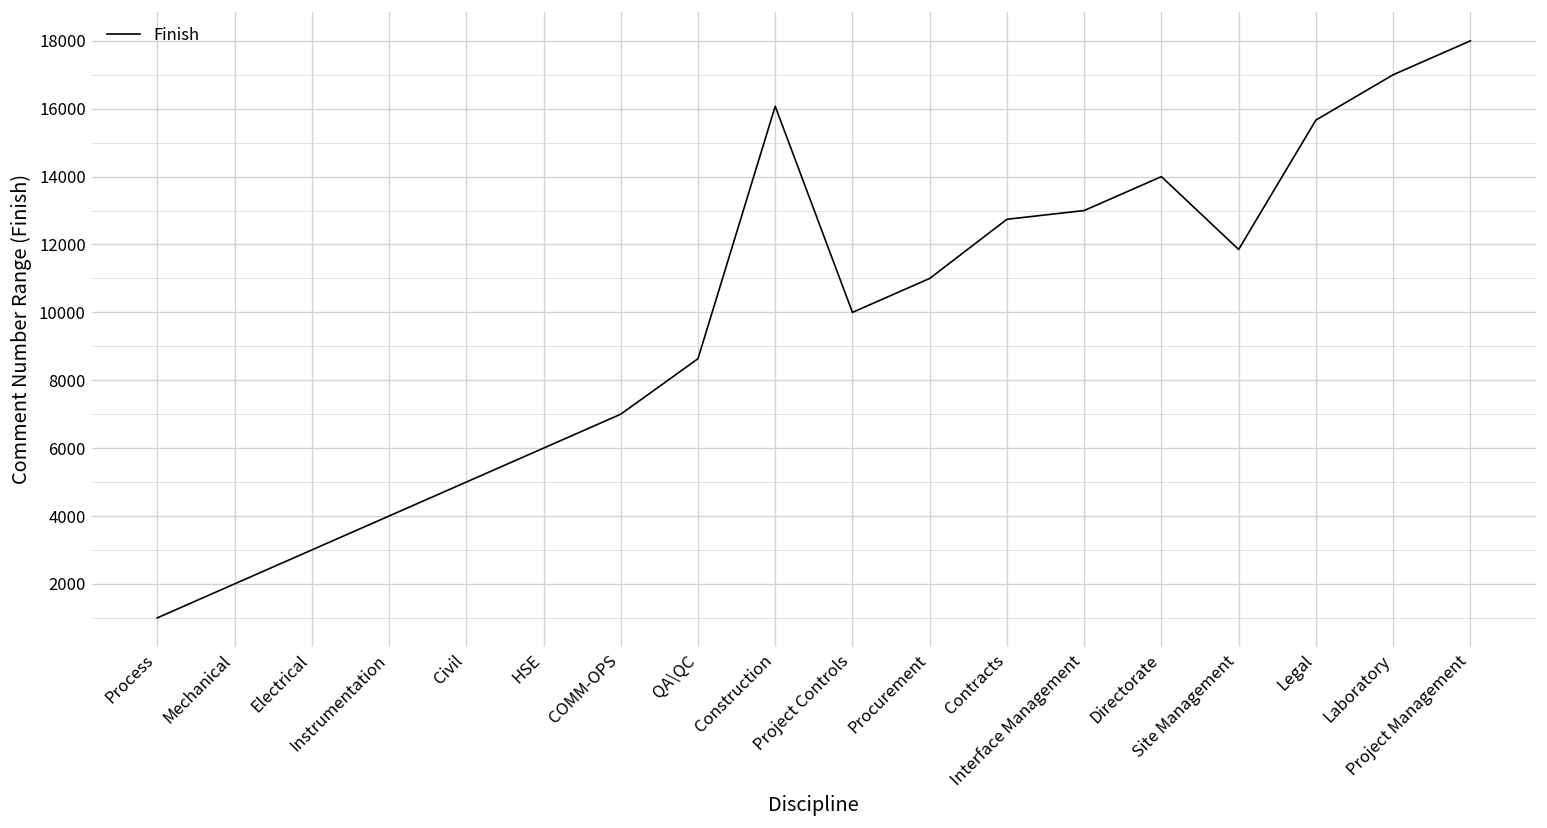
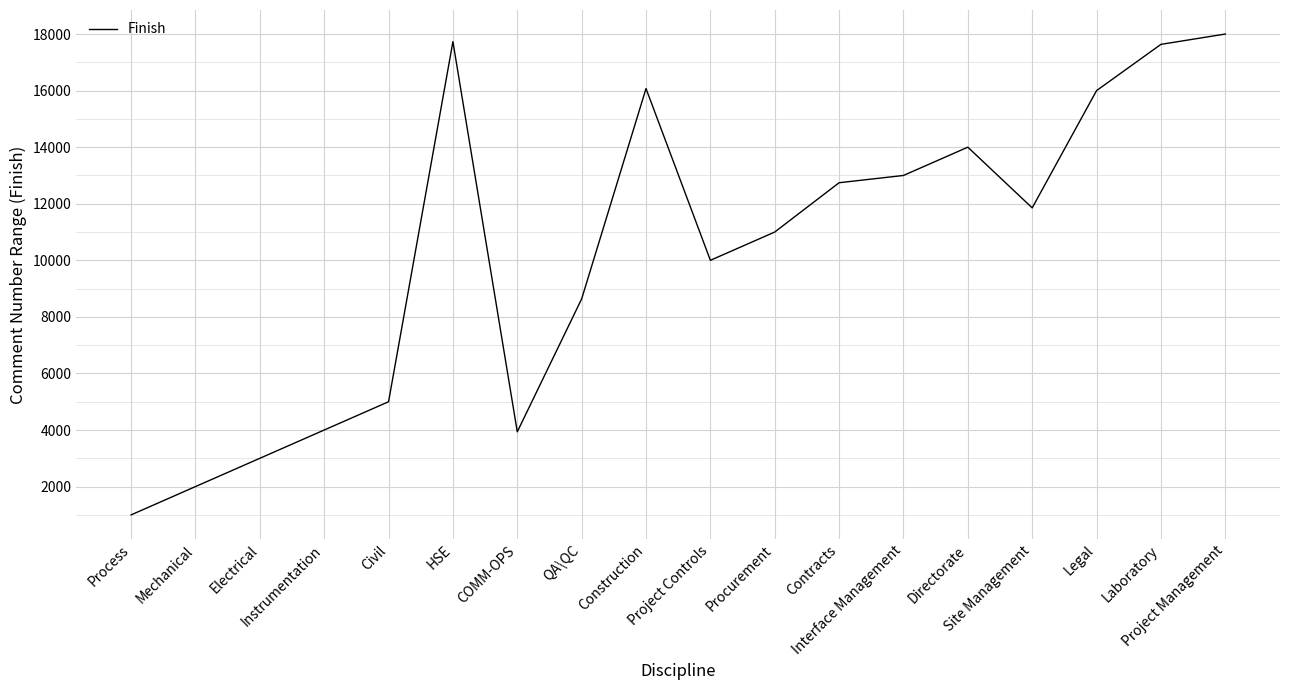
  {
    "Process": 1000,
    "Mechanical": 2000,
    "Electrical": 3000,
    "Instrumentation": 4000,
    "Civil": 5000,
-   "HSE": 6000,
-   "COMM-OPS": 7000,
+   "HSE": 17700,
+   "COMM-OPS": 3900,
    "QA\\QC": 8600,
    "Construction": 16100,
    "Project Controls": 10000,
    "Procurement": 11000,
    "Contracts": 12700,
    "Interface Management": 13000,
    "Directorate": 14000,
    "Site Management": 11900,
-   "Legal": 15700,
-   "Laboratory": 17000,
+   "Legal": 16000,
+   "Laboratory": 17600,
    "Project Management": 18000
  }
